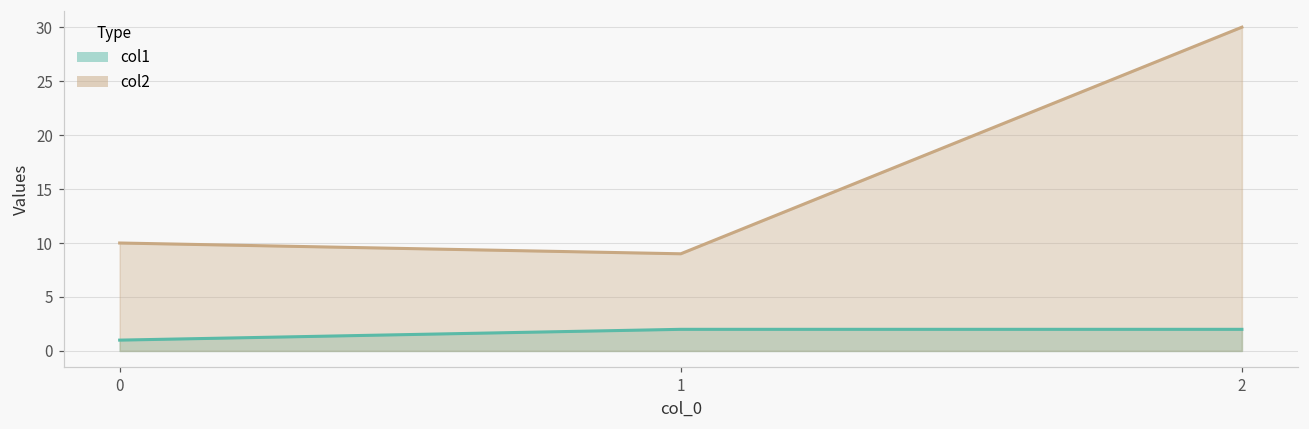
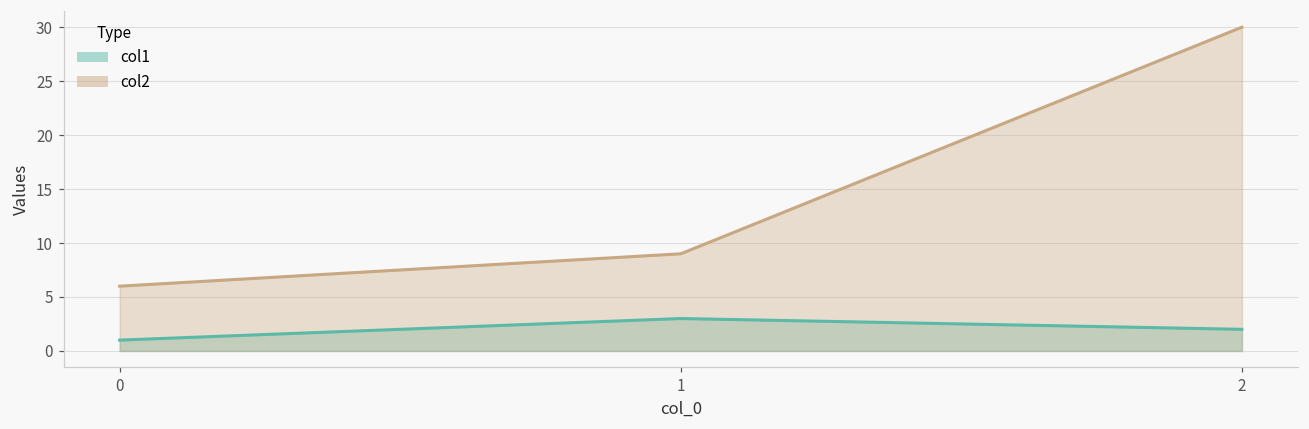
  {
    "col1": {
      "0": 1,
-     "1": 2,
+     "1": 3,
      "2": 2
    },
    "col2": {
-     "0": 10,
+     "0": 6,
      "1": 9,
      "2": 30
    }
  }
